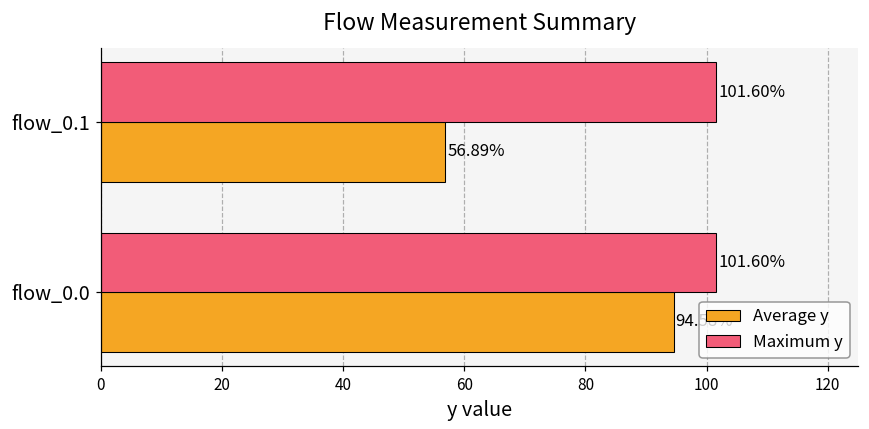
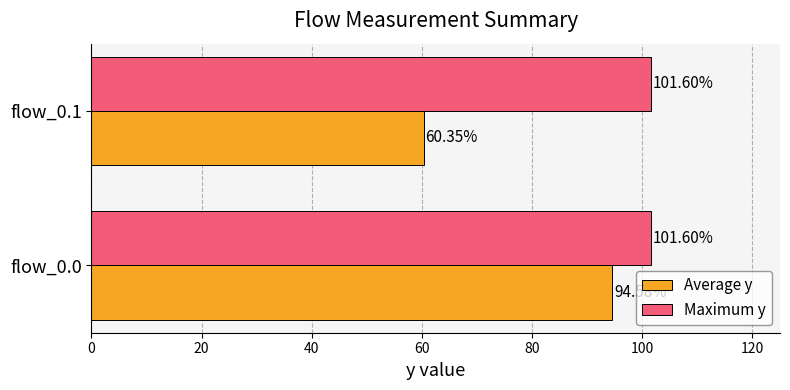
  {
    "Average y": {
-     "flow_0.1": "56.89%"
+     "flow_0.1": "60.35%"
    },
    "Maximum y": {
      "flow_0.1": "101.60%",
      "flow_0.0": "101.60%"
    }
  }
